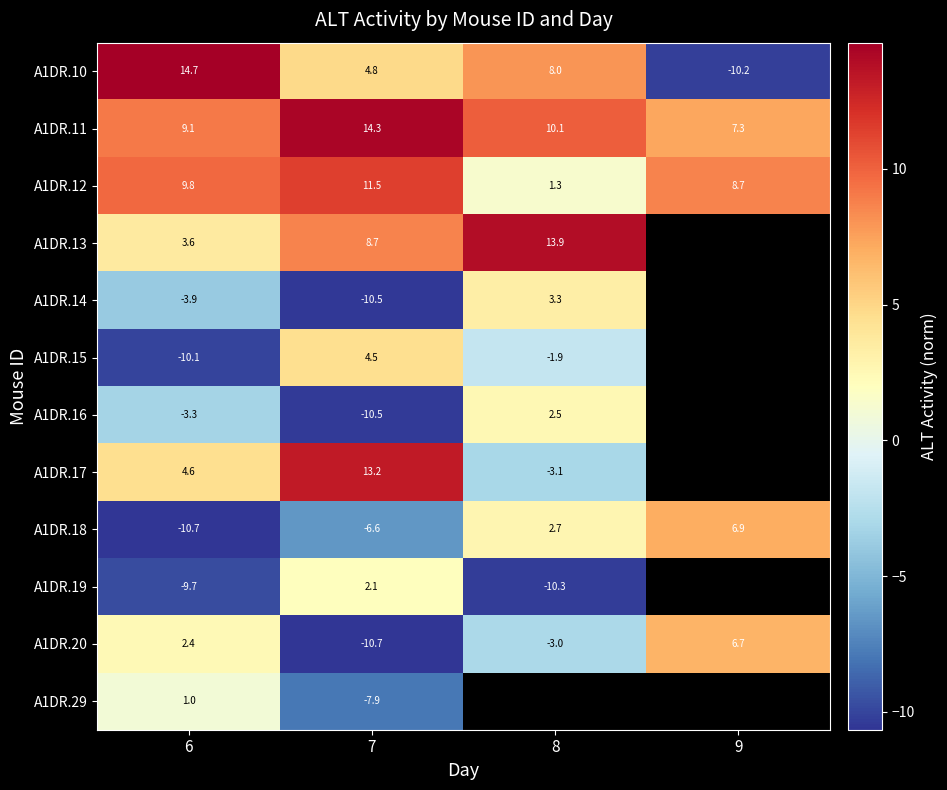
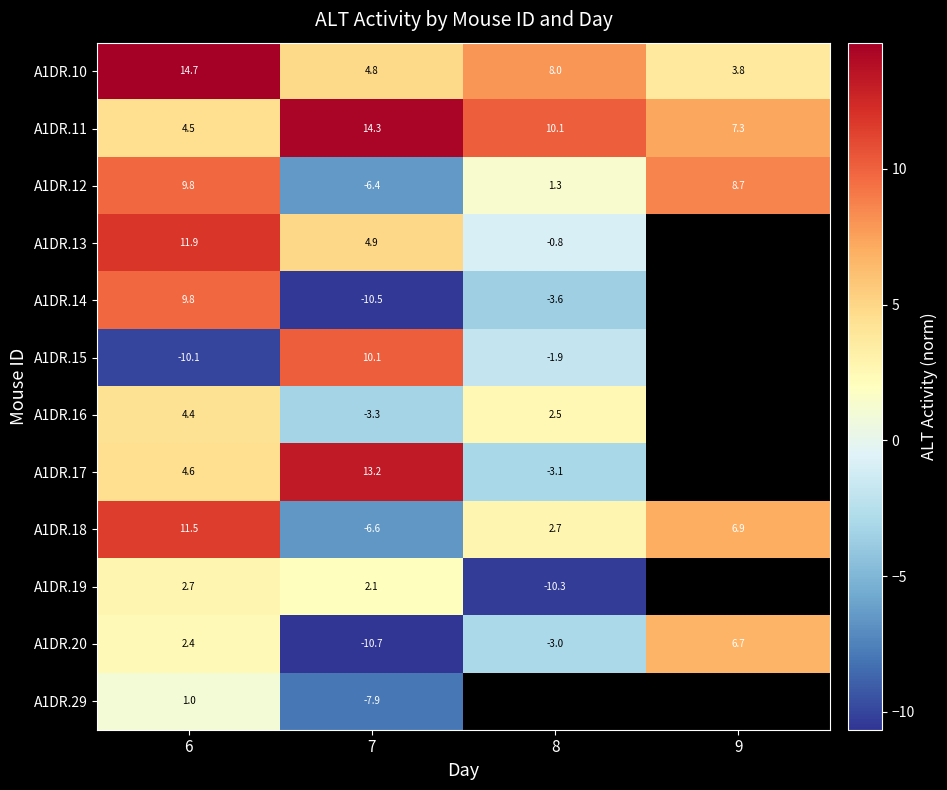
  {
    "A1DR.10": {
      "6": 14.7,
      "7": 4.8,
      "8": 8.0,
-     "9": -10.2
+     "9": 3.8
    },
    "A1DR.11": {
-     "6": 9.1,
+     "6": 4.5,
      "7": 14.3,
      "8": 10.1,
      "9": 7.3
    },
    "A1DR.12": {
      "6": 9.8,
-     "7": 11.5,
+     "7": -6.4,
      "8": 1.3,
      "9": 8.7
    },
    "A1DR.13": {
-     "6": 3.6,
-     "7": 8.7,
-     "8": 13.9
+     "6": 11.9,
+     "7": 4.9,
+     "8": -0.8
    },
    "A1DR.14": {
-     "6": -3.9,
+     "6": 9.8,
      "7": -10.5,
-     "8": 3.3
+     "8": -3.6
    },
    "A1DR.15": {
      "6": -10.1,
-     "7": 4.5,
+     "7": 10.1,
      "8": -1.9
    },
    "A1DR.16": {
-     "6": -3.3,
-     "7": -10.5,
+     "6": 4.4,
+     "7": -3.3,
      "8": 2.5
    },
    "A1DR.17": {
      "6": 4.6,
      "7": 13.2,
      "8": -3.1
    },
    "A1DR.18": {
-     "6": -10.7,
+     "6": 11.5,
      "7": -6.6,
      "8": 2.7,
      "9": 6.9
    },
    "A1DR.19": {
-     "6": -9.7,
+     "6": 2.7,
      "7": 2.1,
      "8": -10.3
    },
    "A1DR.20": {
      "6": 2.4,
      "7": -10.7,
      "8": -3.0,
      "9": 6.7
    },
    "A1DR.29": {
      "6": 1.0,
      "7": -7.9
    }
  }
